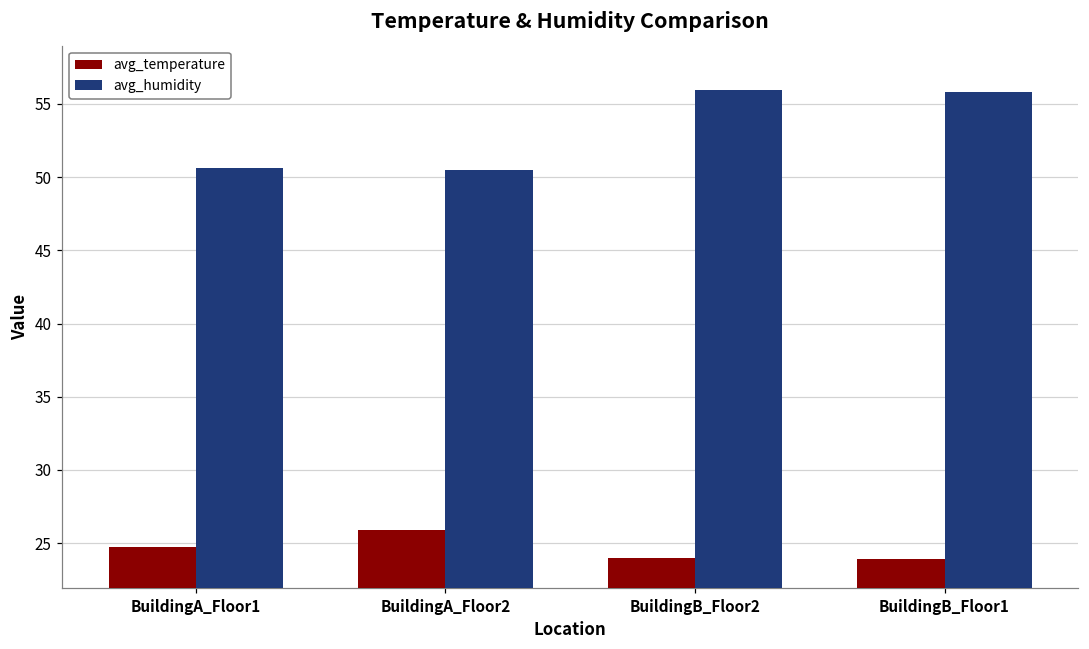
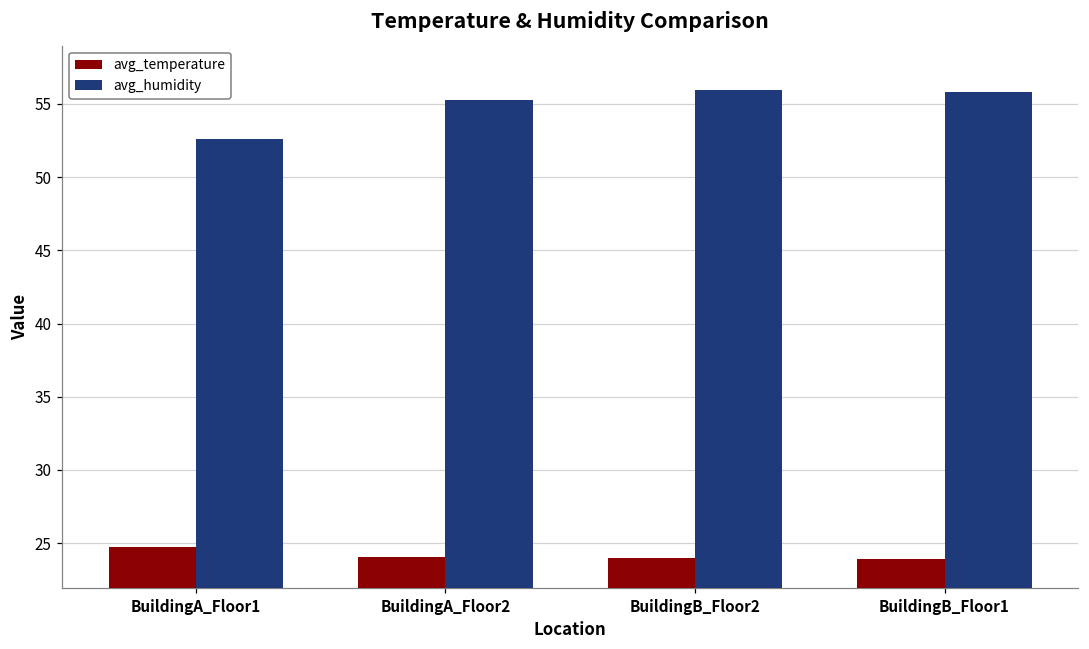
  {
    "avg_temperature": {
      "BuildingA_Floor1": 24.8,
-     "BuildingA_Floor2": 25.9,
+     "BuildingA_Floor2": 24.1,
      "BuildingB_Floor2": 24.0,
      "BuildingB_Floor1": 23.9
    },
    "avg_humidity": {
-     "BuildingA_Floor1": 50.6,
-     "BuildingA_Floor2": 50.5,
+     "BuildingA_Floor1": 52.6,
+     "BuildingA_Floor2": 55.3,
      "BuildingB_Floor2": 56.0,
      "BuildingB_Floor1": 55.8
    }
  }
